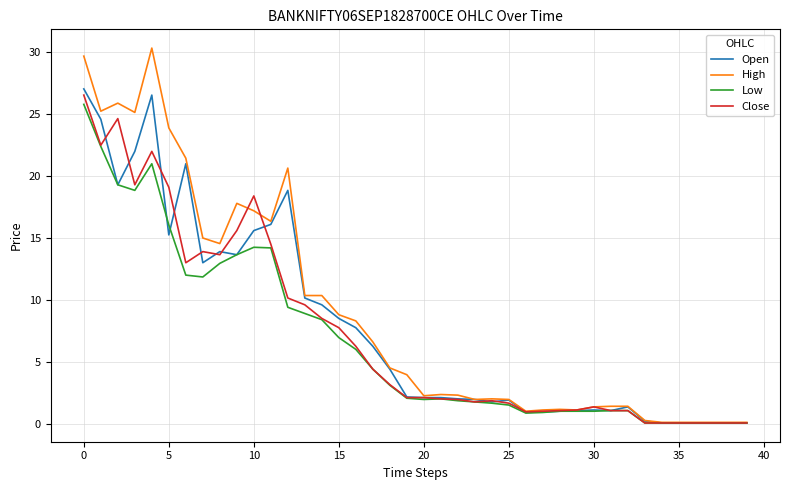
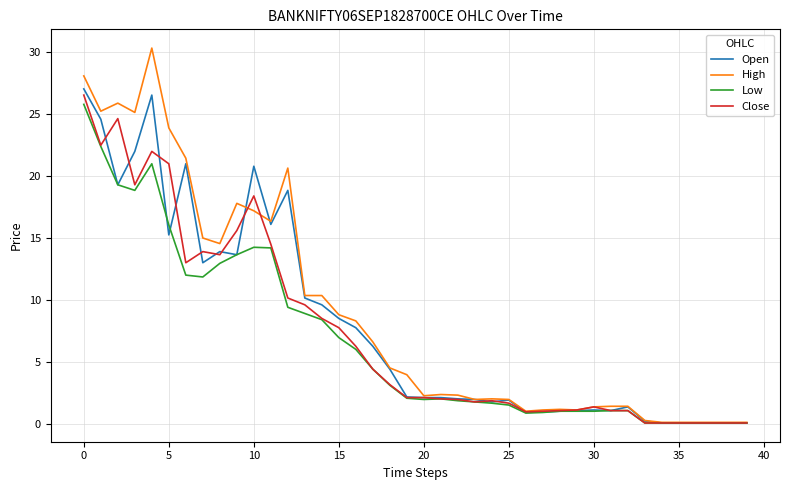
  {
    "Open": {
      "0": 27.1,
      "5": 15.3,
-     "10": 15.6,
+     "10": 20.8,
      "15": 8.5
    },
    "High": {
-     "0": 29.7,
+     "0": 28.1,
      "5": 23.9,
      "10": 17.2,
      "15": 8.8
    },
    "Low": {
      "0": 25.8,
      "5": 16.1,
      "10": 14.3,
      "15": 7.0
    },
    "Close": {
      "0": 26.6,
-     "5": 19.1,
+     "5": 21.0,
      "10": 18.4,
      "15": 7.8
    }
  }
